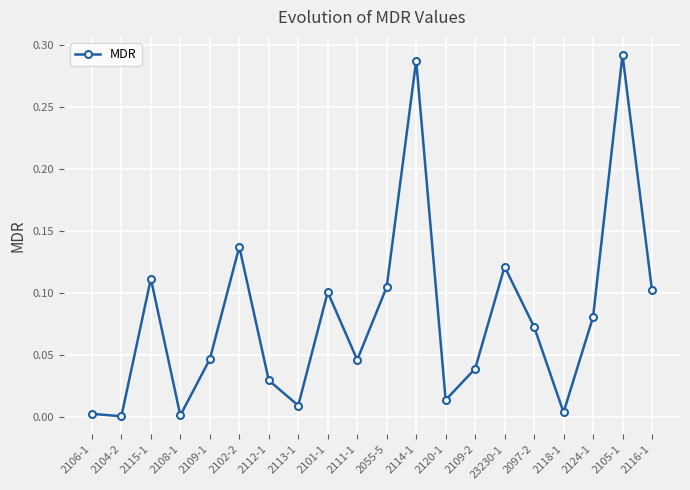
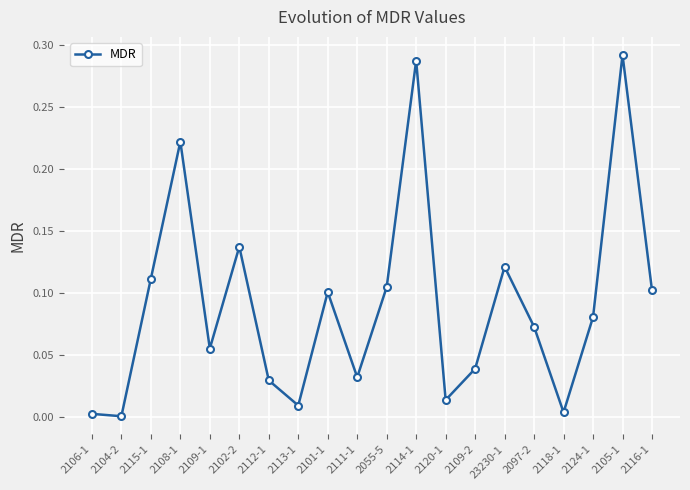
  {
    "2106-1": 0.003,
    "2104-2": 0.001,
    "2115-1": 0.111,
-   "2108-1": 0.001,
-   "2109-1": 0.047,
+   "2108-1": 0.222,
+   "2109-1": 0.055,
    "2102-2": 0.137,
    "2112-1": 0.029,
    "2113-1": 0.009,
    "2101-1": 0.101,
-   "2111-1": 0.046,
+   "2111-1": 0.032,
    "2055-5": 0.105,
    "2114-1": 0.287,
    "2120-1": 0.014,
    "2109-2": 0.039,
    "23230-1": 0.121,
    "2097-2": 0.073,
    "2118-1": 0.004,
    "2124-1": 0.080,
    "2105-1": 0.292,
    "2116-1": 0.102
  }
